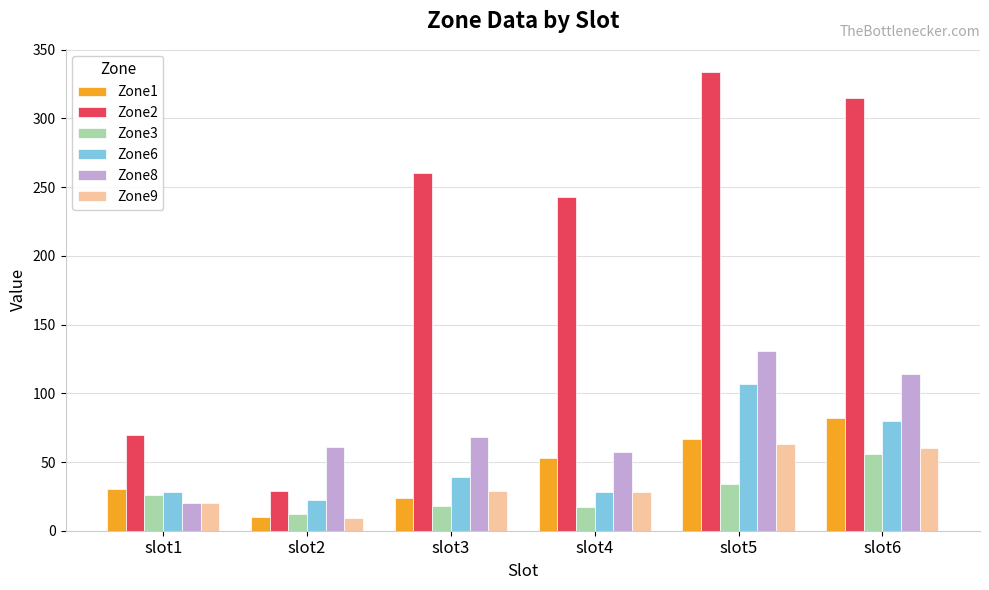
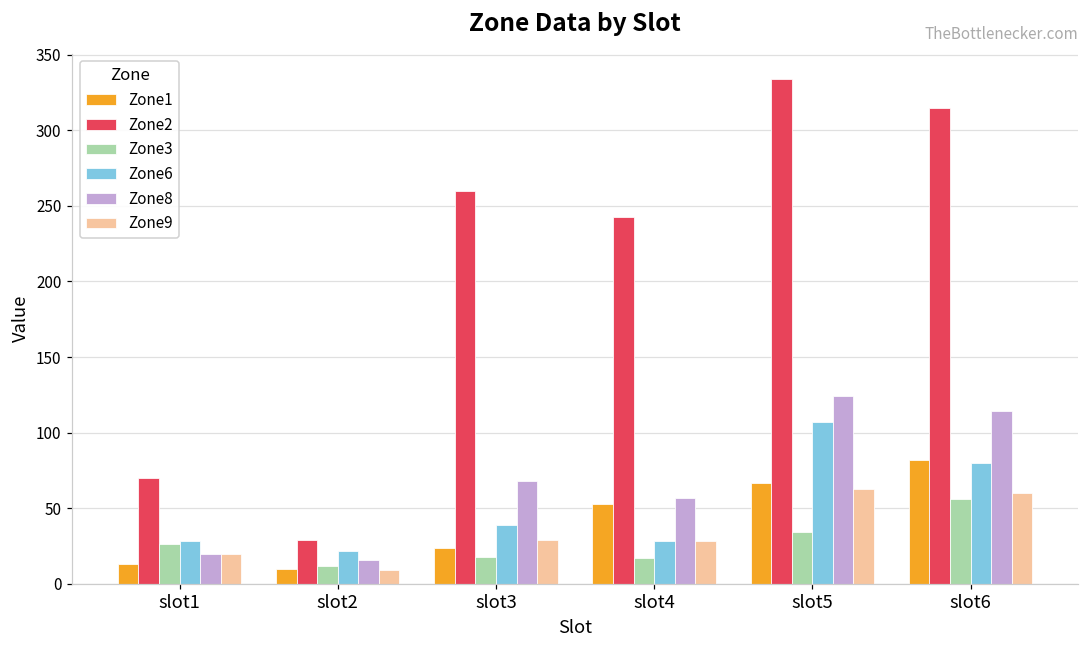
  {
    "Zone1": {
-     "slot1": 30,
+     "slot1": 13,
      "slot2": 10,
      "slot3": 24,
      "slot4": 53,
      "slot5": 67,
      "slot6": 82
    },
    "Zone2": {
      "slot1": 70,
      "slot2": 29,
      "slot3": 260,
      "slot4": 243,
      "slot5": 334,
      "slot6": 315
    },
    "Zone3": {
      "slot1": 26,
      "slot2": 12,
      "slot3": 18,
      "slot4": 17,
      "slot5": 34,
      "slot6": 56
    },
    "Zone6": {
      "slot1": 28,
      "slot2": 22,
      "slot3": 39,
      "slot4": 28,
      "slot5": 107,
      "slot6": 80
    },
    "Zone8": {
      "slot1": 20,
-     "slot2": 61,
+     "slot2": 16,
      "slot3": 68,
      "slot4": 57,
-     "slot5": 131,
+     "slot5": 124,
      "slot6": 114
    },
    "Zone9": {
      "slot1": 20,
      "slot2": 9,
      "slot3": 29,
      "slot4": 28,
      "slot5": 63,
      "slot6": 60
    }
  }
